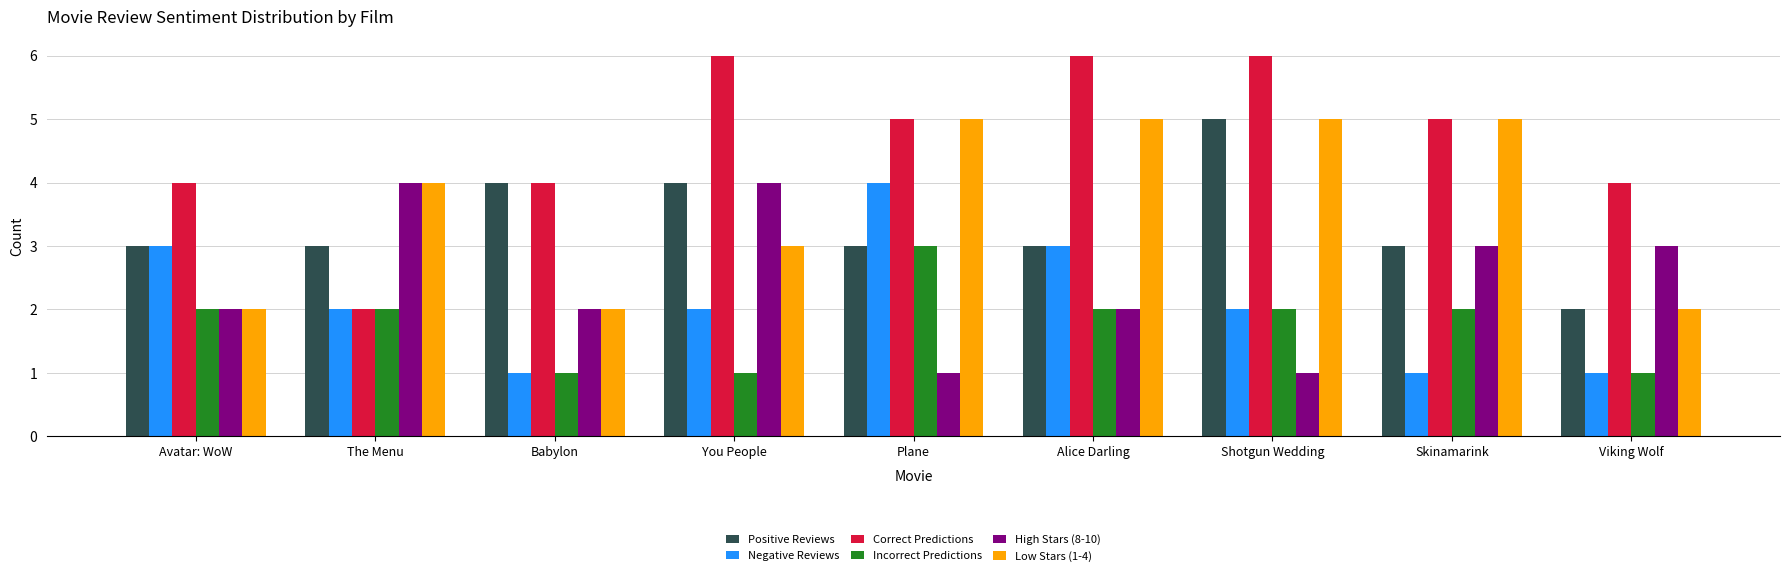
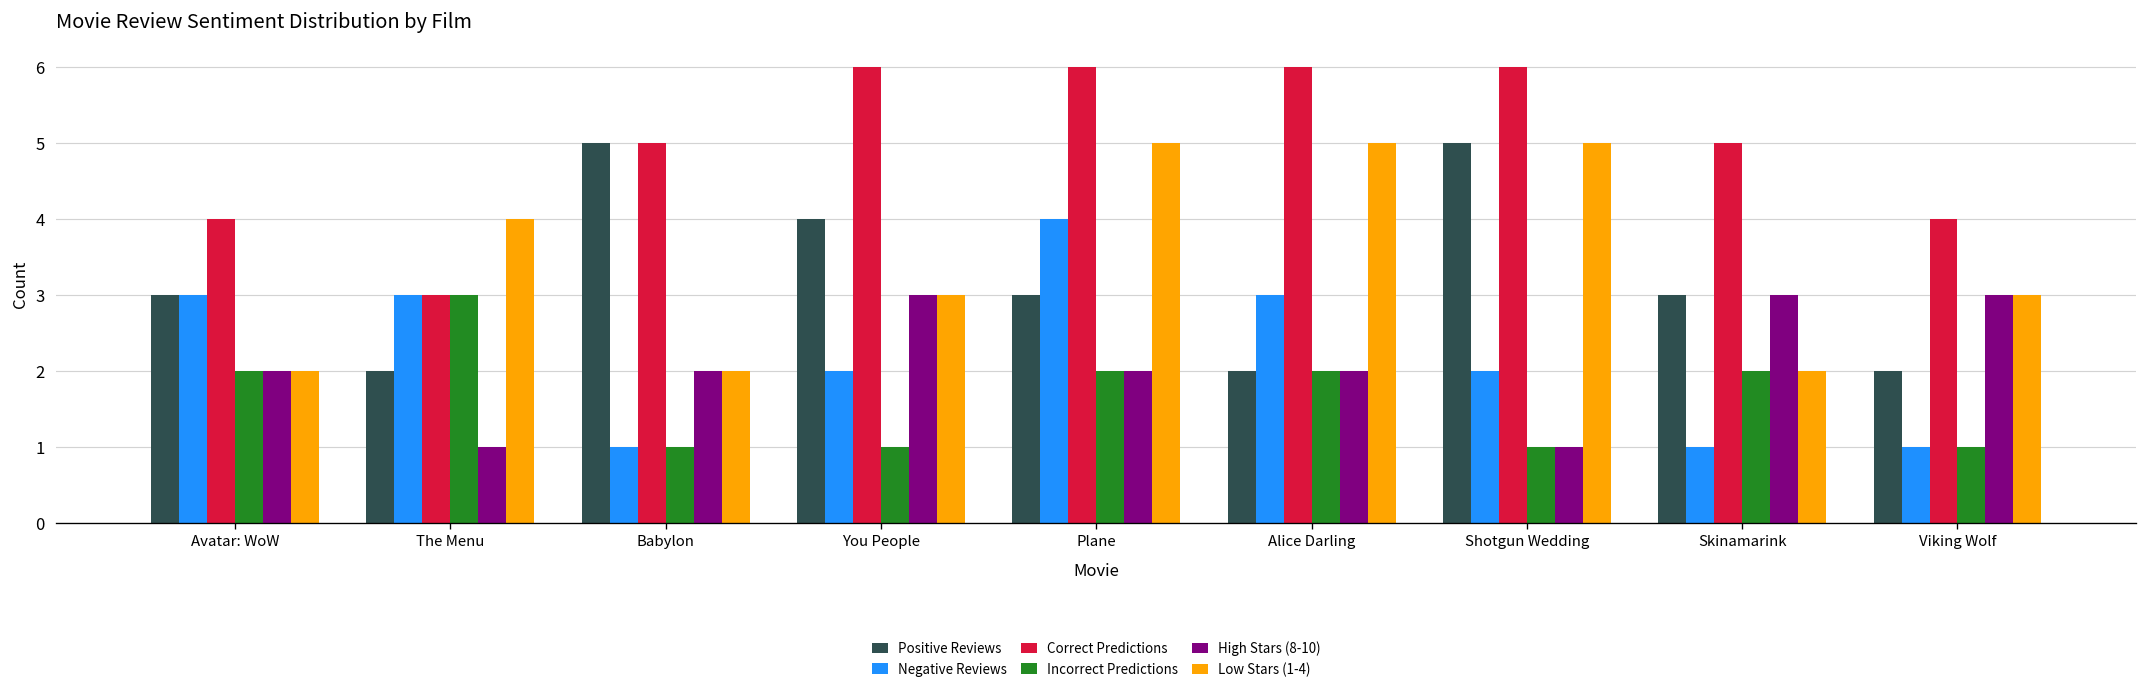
  {
    "Positive Reviews": {
      "Avatar: WoW": 3,
-     "The Menu": 3,
-     "Babylon": 4,
+     "The Menu": 2,
+     "Babylon": 5,
      "You People": 4,
      "Plane": 3,
-     "Alice Darling": 3,
+     "Alice Darling": 2,
      "Shotgun Wedding": 5,
      "Skinamarink": 3,
      "Viking Wolf": 2
    },
    "Negative Reviews": {
      "Avatar: WoW": 3,
-     "The Menu": 2,
+     "The Menu": 3,
      "Babylon": 1,
      "You People": 2,
      "Plane": 4,
      "Alice Darling": 3,
      "Shotgun Wedding": 2,
      "Skinamarink": 1,
      "Viking Wolf": 1
    },
    "Correct Predictions": {
      "Avatar: WoW": 4,
-     "The Menu": 2,
-     "Babylon": 4,
+     "The Menu": 3,
+     "Babylon": 5,
      "You People": 6,
-     "Plane": 5,
+     "Plane": 6,
      "Alice Darling": 6,
      "Shotgun Wedding": 6,
      "Skinamarink": 5,
      "Viking Wolf": 4
    },
    "Incorrect Predictions": {
      "Avatar: WoW": 2,
-     "The Menu": 2,
+     "The Menu": 3,
      "Babylon": 1,
      "You People": 1,
-     "Plane": 3,
+     "Plane": 2,
      "Alice Darling": 2,
-     "Shotgun Wedding": 2,
+     "Shotgun Wedding": 1,
      "Skinamarink": 2,
      "Viking Wolf": 1
    },
    "High Stars (8-10)": {
      "Avatar: WoW": 2,
-     "The Menu": 4,
+     "The Menu": 1,
      "Babylon": 2,
-     "You People": 4,
-     "Plane": 1,
+     "You People": 3,
+     "Plane": 2,
      "Alice Darling": 2,
      "Shotgun Wedding": 1,
      "Skinamarink": 3,
      "Viking Wolf": 3
    },
    "Low Stars (1-4)": {
      "Avatar: WoW": 2,
      "The Menu": 4,
      "Babylon": 2,
      "You People": 3,
      "Plane": 5,
      "Alice Darling": 5,
      "Shotgun Wedding": 5,
-     "Skinamarink": 5,
-     "Viking Wolf": 2
+     "Skinamarink": 2,
+     "Viking Wolf": 3
    }
  }
